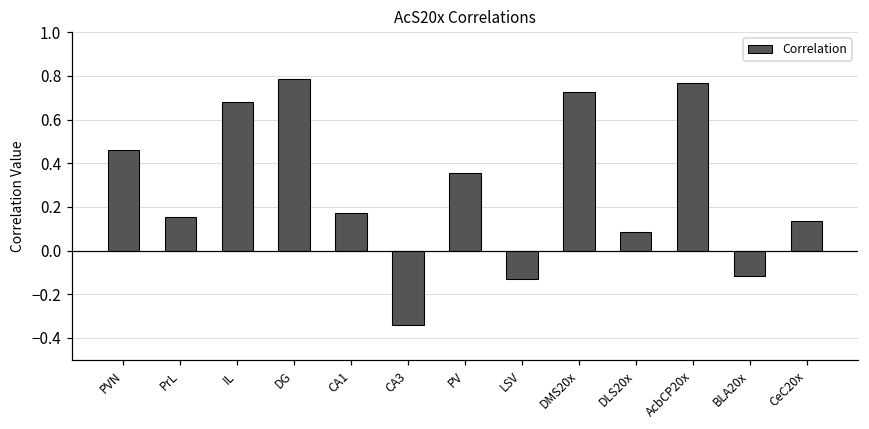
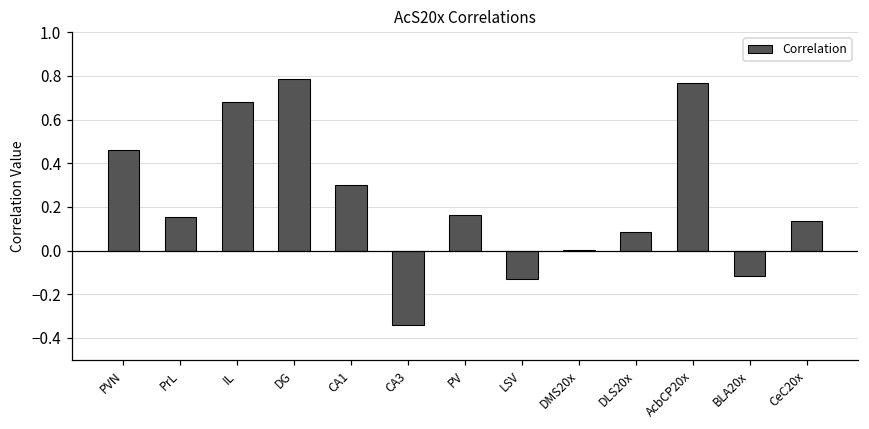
  {
    "PVN": 0.46,
    "PrL": 0.15,
    "IL": 0.68,
    "DG": 0.79,
-   "CA1": 0.17,
+   "CA1": 0.30,
    "CA3": -0.34,
-   "PV": 0.36,
+   "PV": 0.16,
    "LSV": -0.13,
-   "DMS20x": 0.73,
+   "DMS20x": 0.00,
    "DLS20x": 0.08,
    "AcbCP20x": 0.77,
    "BLA20x": -0.12,
    "CeC20x": 0.14
  }
